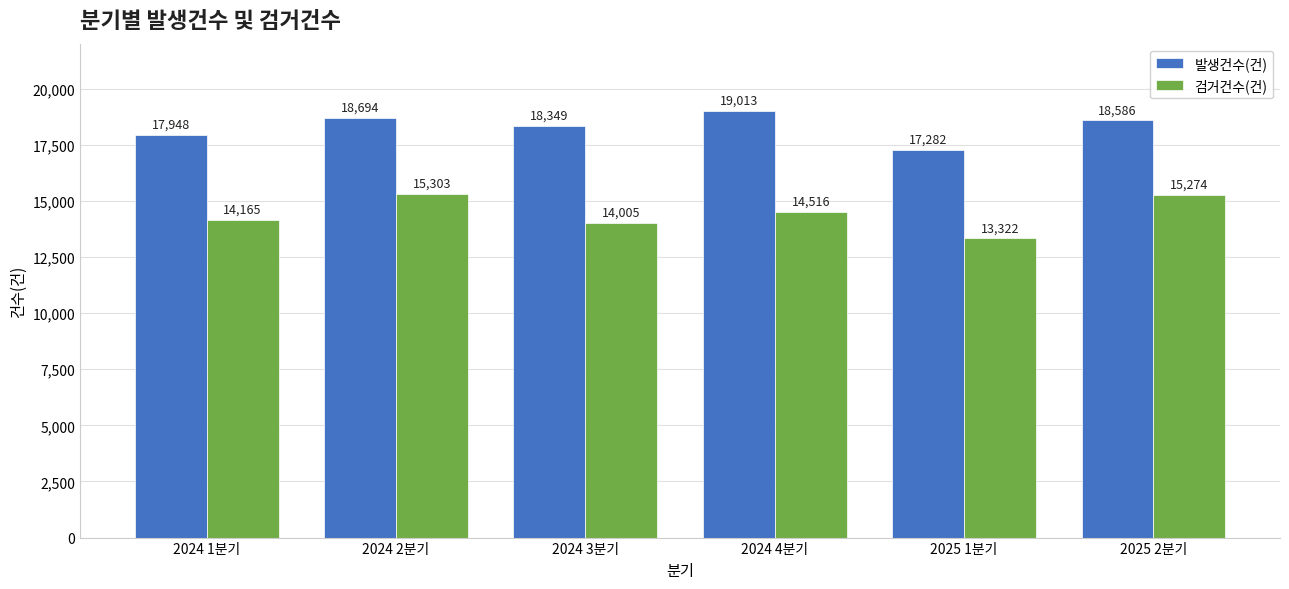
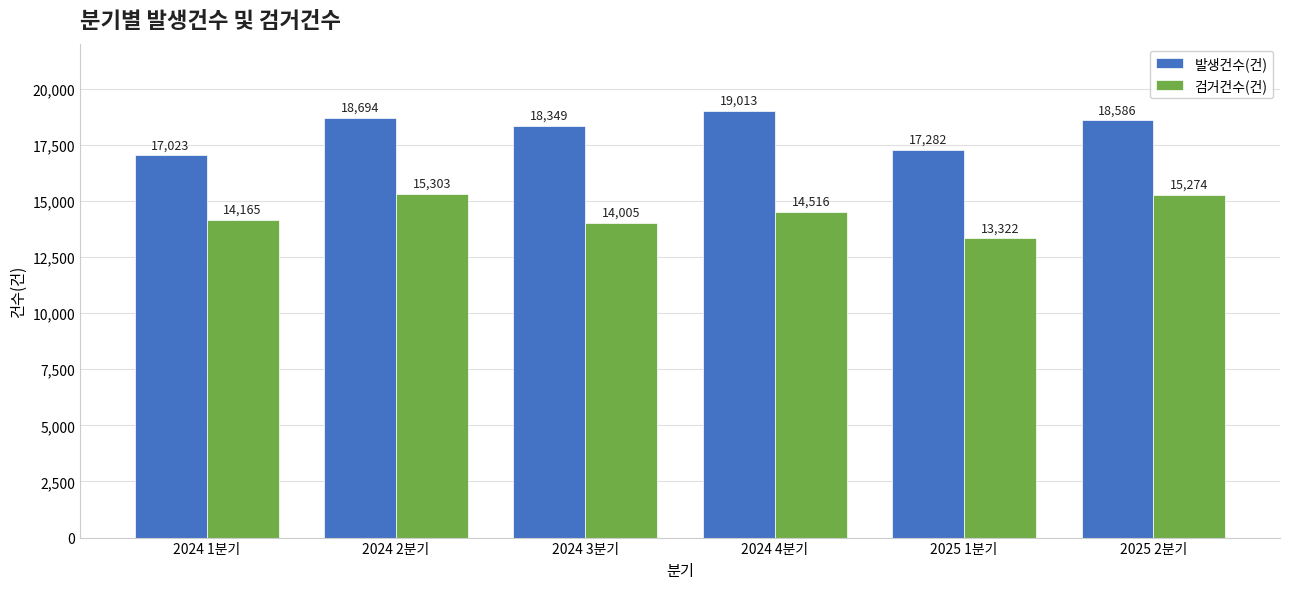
  {
    "발생건수(건)": {
-     "2024 1분기": "17,948",
+     "2024 1분기": "17,023",
      "2024 2분기": "18,694",
      "2024 3분기": "18,349",
      "2024 4분기": "19,013",
      "2025 1분기": "17,282",
      "2025 2분기": "18,586"
    },
    "검거건수(건)": {
      "2024 1분기": "14,165",
      "2024 2분기": "15,303",
      "2024 3분기": "14,005",
      "2024 4분기": "14,516",
      "2025 1분기": "13,322",
      "2025 2분기": "15,274"
    }
  }
